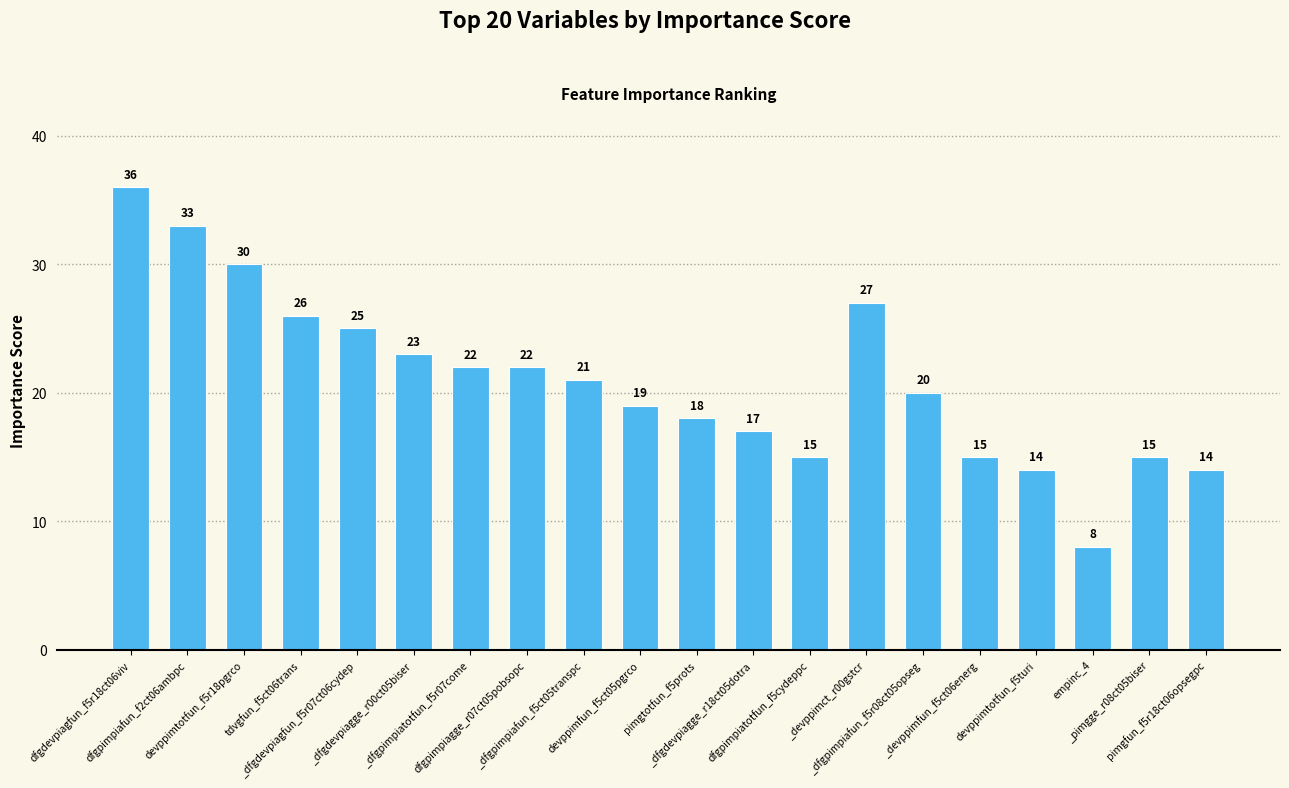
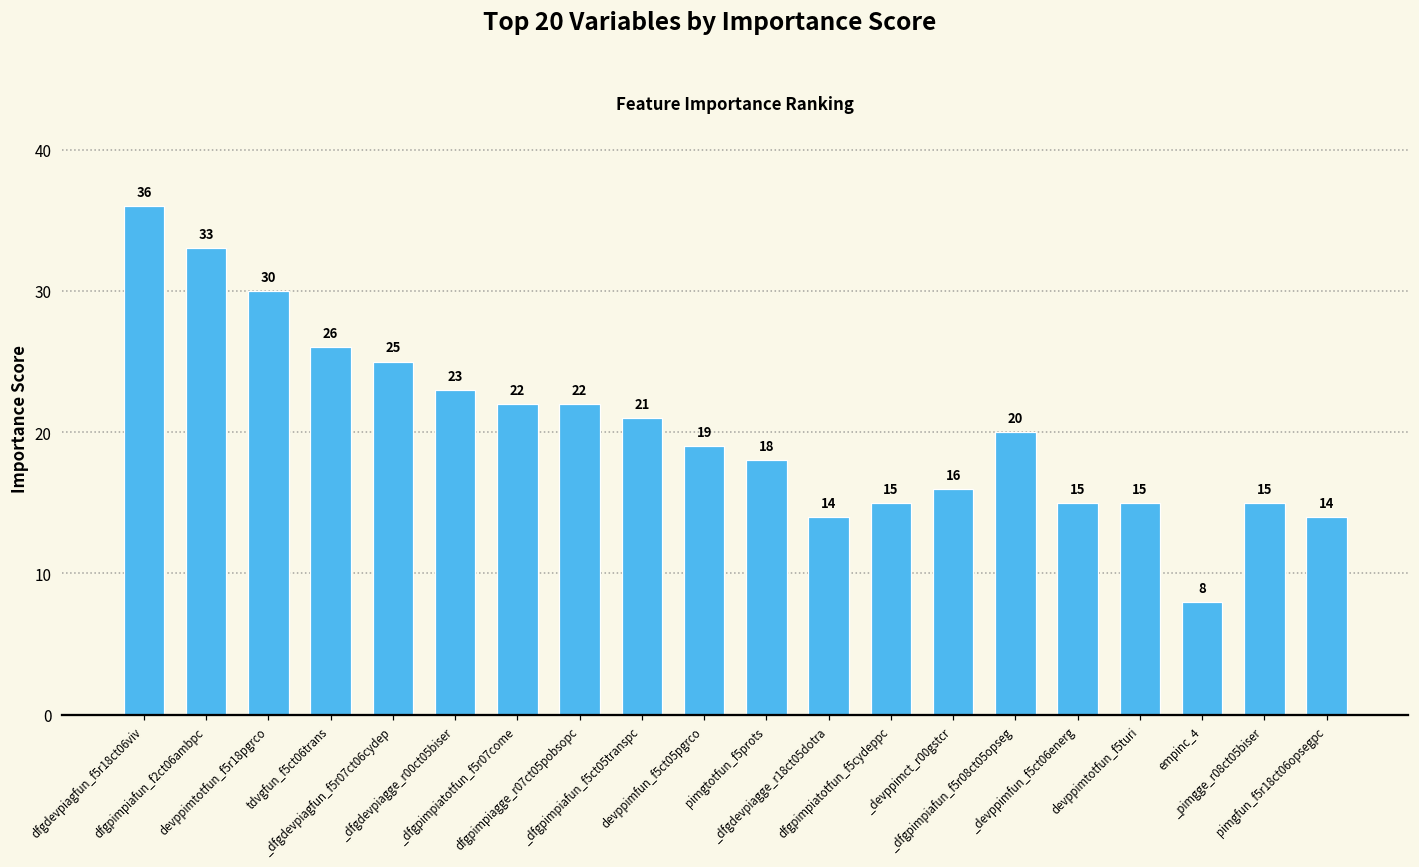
  {
    "dfgdevpiagfun_f5r18ct06viv": 36,
    "dfgpimpiafun_f2ct06ambpc": 33,
    "devppimtotfun_f5r18pgrco": 30,
    "tdvgfun_f5ct06trans": 26,
    "_dfgdevpiagfun_f5r07ct06cydep": 25,
    "_dfgdevpiagge_r00ct05biser": 23,
    "_dfgpimpiatotfun_f5r07come": 22,
    "dfgpimpiagge_r07ct05pobsopc": 22,
    "_dfgpimpiafun_f5ct05transpc": 21,
    "devppimfun_f5ct05pgrco": 19,
    "pimgtotfun_f5prots": 18,
-   "_dfgdevpiagge_r18ct05dotra": 17,
+   "_dfgdevpiagge_r18ct05dotra": 14,
    "dfgpimpiatotfun_f5cydeppc": 15,
-   "_devppimct_r00gstcr": 27,
+   "_devppimct_r00gstcr": 16,
    "_dfgpimpiafun_f5r08ct05opseg": 20,
    "_devppimfun_f5ct06energ": 15,
-   "devppimtotfun_f5turi": 14,
+   "devppimtotfun_f5turi": 15,
    "empinc_4": 8,
    "_pimgge_r08ct05biser": 15,
    "pimgfun_f5r18ct06opsegpc": 14
  }
